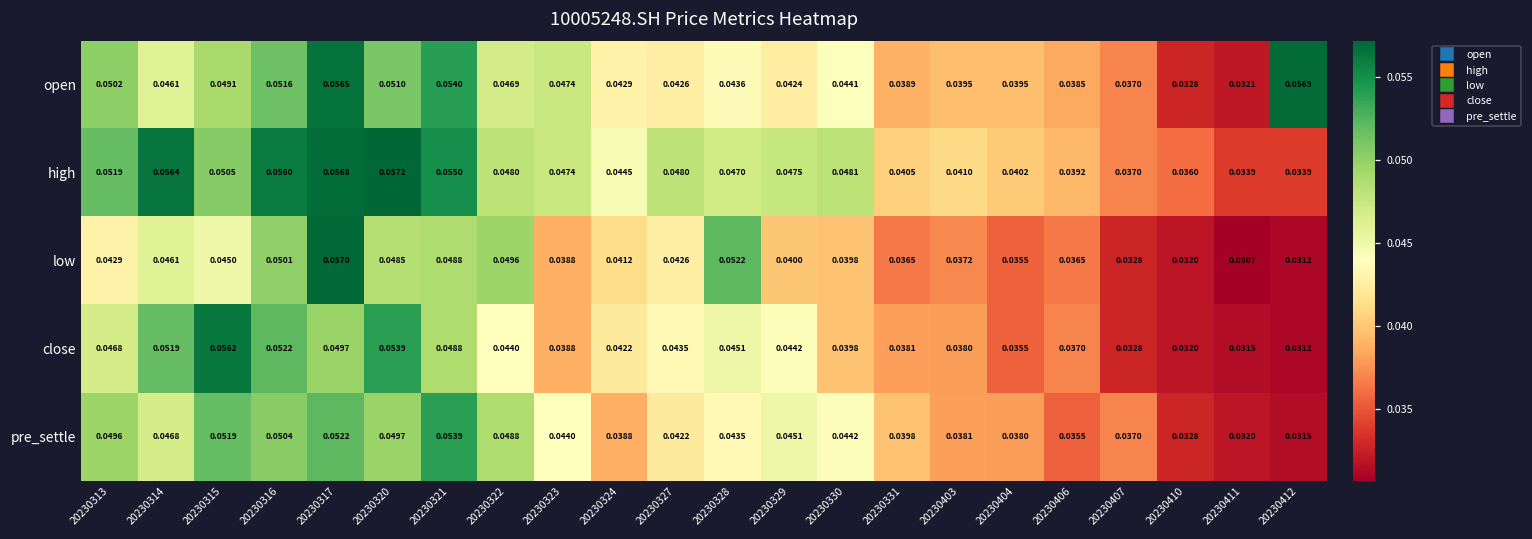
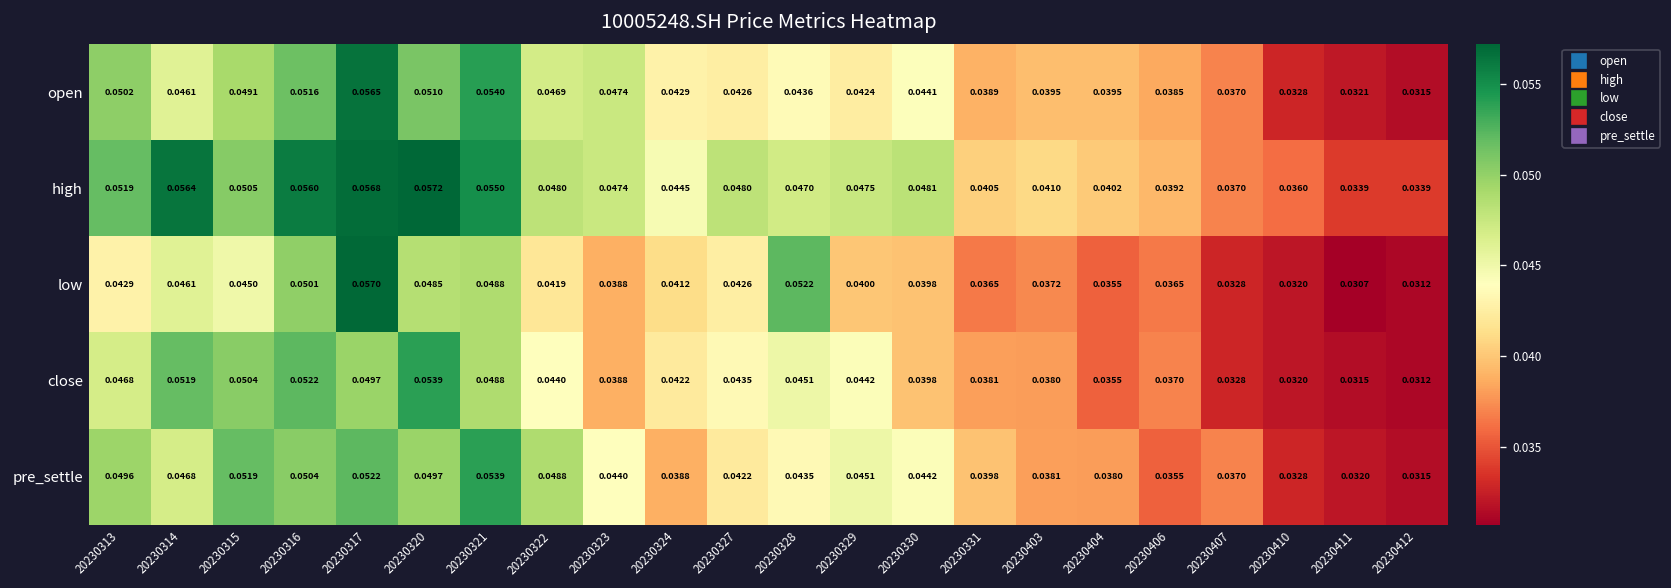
  {
    "open": {
      "20230313": 0.0502,
      "20230314": 0.0461,
      "20230315": 0.0491,
      "20230316": 0.0516,
      "20230317": 0.0565,
      "20230320": 0.0510,
      "20230321": 0.0540,
      "20230322": 0.0469,
      "20230323": 0.0474,
      "20230324": 0.0429,
      "20230327": 0.0426,
      "20230328": 0.0436,
      "20230329": 0.0424,
      "20230330": 0.0441,
      "20230331": 0.0389,
      "20230403": 0.0395,
      "20230404": 0.0395,
      "20230406": 0.0385,
      "20230407": 0.0370,
      "20230410": 0.0328,
      "20230411": 0.0321,
-     "20230412": 0.0569
+     "20230412": 0.0315
    },
    "high": {
      "20230313": 0.0519,
      "20230314": 0.0564,
      "20230315": 0.0505,
      "20230316": 0.0560,
      "20230317": 0.0568,
      "20230320": 0.0572,
      "20230321": 0.0550,
      "20230322": 0.0480,
      "20230323": 0.0474,
      "20230324": 0.0445,
      "20230327": 0.0480,
      "20230328": 0.0470,
      "20230329": 0.0475,
      "20230330": 0.0481,
      "20230331": 0.0405,
      "20230403": 0.0410,
      "20230404": 0.0402,
      "20230406": 0.0392,
      "20230407": 0.0370,
      "20230410": 0.0360,
      "20230411": 0.0339,
      "20230412": 0.0339
    },
    "low": {
      "20230313": 0.0429,
      "20230314": 0.0461,
      "20230315": 0.0450,
      "20230316": 0.0501,
      "20230317": 0.0570,
      "20230320": 0.0485,
      "20230321": 0.0488,
-     "20230322": 0.0496,
+     "20230322": 0.0419,
      "20230323": 0.0388,
      "20230324": 0.0412,
      "20230327": 0.0426,
      "20230328": 0.0522,
      "20230329": 0.0400,
      "20230330": 0.0398,
      "20230331": 0.0365,
      "20230403": 0.0372,
      "20230404": 0.0355,
      "20230406": 0.0365,
      "20230407": 0.0328,
      "20230410": 0.0320,
      "20230411": 0.0307,
      "20230412": 0.0312
    },
    "close": {
      "20230313": 0.0468,
      "20230314": 0.0519,
-     "20230315": 0.0562,
+     "20230315": 0.0504,
      "20230316": 0.0522,
      "20230317": 0.0497,
      "20230320": 0.0539,
      "20230321": 0.0488,
      "20230322": 0.0440,
      "20230323": 0.0388,
      "20230324": 0.0422,
      "20230327": 0.0435,
      "20230328": 0.0451,
      "20230329": 0.0442,
      "20230330": 0.0398,
      "20230331": 0.0381,
      "20230403": 0.0380,
      "20230404": 0.0355,
      "20230406": 0.0370,
      "20230407": 0.0328,
      "20230410": 0.0320,
      "20230411": 0.0315,
      "20230412": 0.0312
    },
    "pre_settle": {
      "20230313": 0.0496,
      "20230314": 0.0468,
      "20230315": 0.0519,
      "20230316": 0.0504,
      "20230317": 0.0522,
      "20230320": 0.0497,
      "20230321": 0.0539,
      "20230322": 0.0488,
      "20230323": 0.0440,
      "20230324": 0.0388,
      "20230327": 0.0422,
      "20230328": 0.0435,
      "20230329": 0.0451,
      "20230330": 0.0442,
      "20230331": 0.0398,
      "20230403": 0.0381,
      "20230404": 0.0380,
      "20230406": 0.0355,
      "20230407": 0.0370,
      "20230410": 0.0328,
      "20230411": 0.0320,
      "20230412": 0.0315
    }
  }
